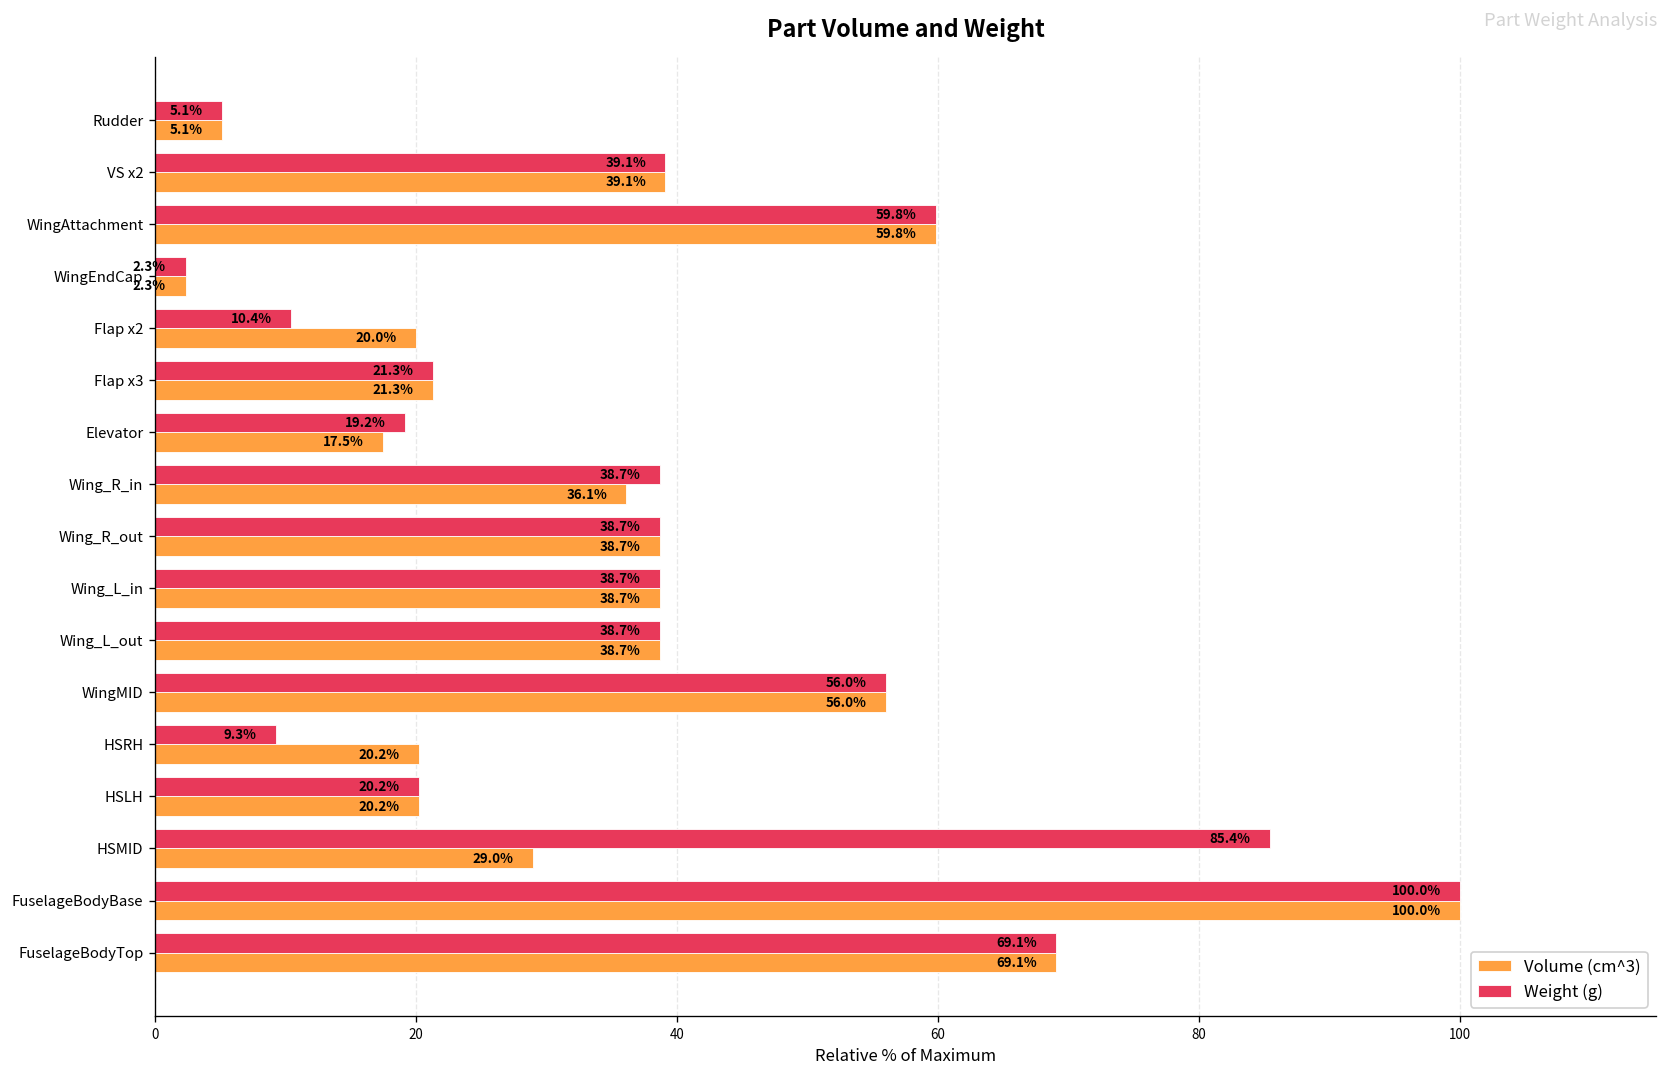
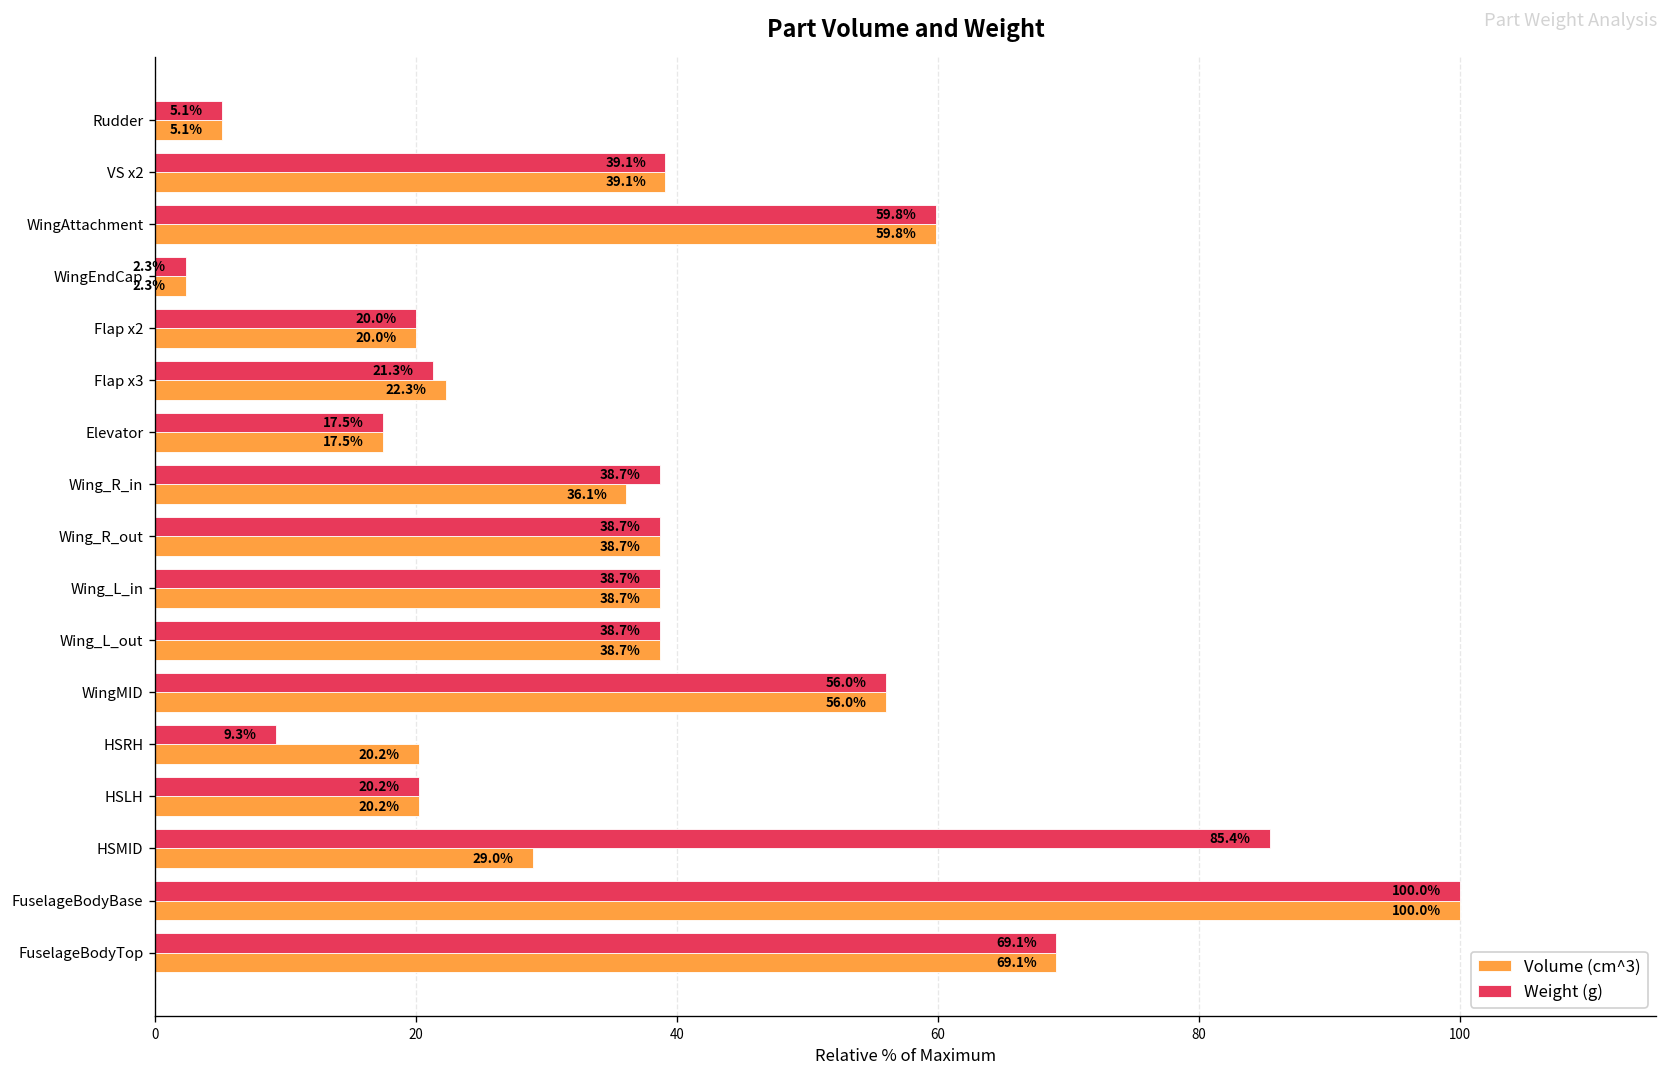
  {
    "Volume (cm^3)": {
      "Rudder": "5.1%",
      "VS x2": "39.1%",
      "WingAttachment": "59.8%",
      "WingEndCap": "2.3%",
      "Flap x2": "20.0%",
-     "Flap x3": "21.3%",
+     "Flap x3": "22.3%",
      "Elevator": "17.5%",
      "Wing_R_in": "36.1%",
      "Wing_R_out": "38.7%",
      "Wing_L_in": "38.7%",
      "Wing_L_out": "38.7%",
      "WingMID": "56.0%",
      "HSRH": "20.2%",
      "HSLH": "20.2%",
      "HSMID": "29.0%",
      "FuselageBodyBase": "100.0%",
      "FuselageBodyTop": "69.1%"
    },
    "Weight (g)": {
      "Rudder": "5.1%",
      "VS x2": "39.1%",
      "WingAttachment": "59.8%",
      "WingEndCap": "2.3%",
-     "Flap x2": "10.4%",
+     "Flap x2": "20.0%",
      "Flap x3": "21.3%",
-     "Elevator": "19.2%",
+     "Elevator": "17.5%",
      "Wing_R_in": "38.7%",
      "Wing_R_out": "38.7%",
      "Wing_L_in": "38.7%",
      "Wing_L_out": "38.7%",
      "WingMID": "56.0%",
      "HSRH": "9.3%",
      "HSLH": "20.2%",
      "HSMID": "85.4%",
      "FuselageBodyBase": "100.0%",
      "FuselageBodyTop": "69.1%"
    }
  }
